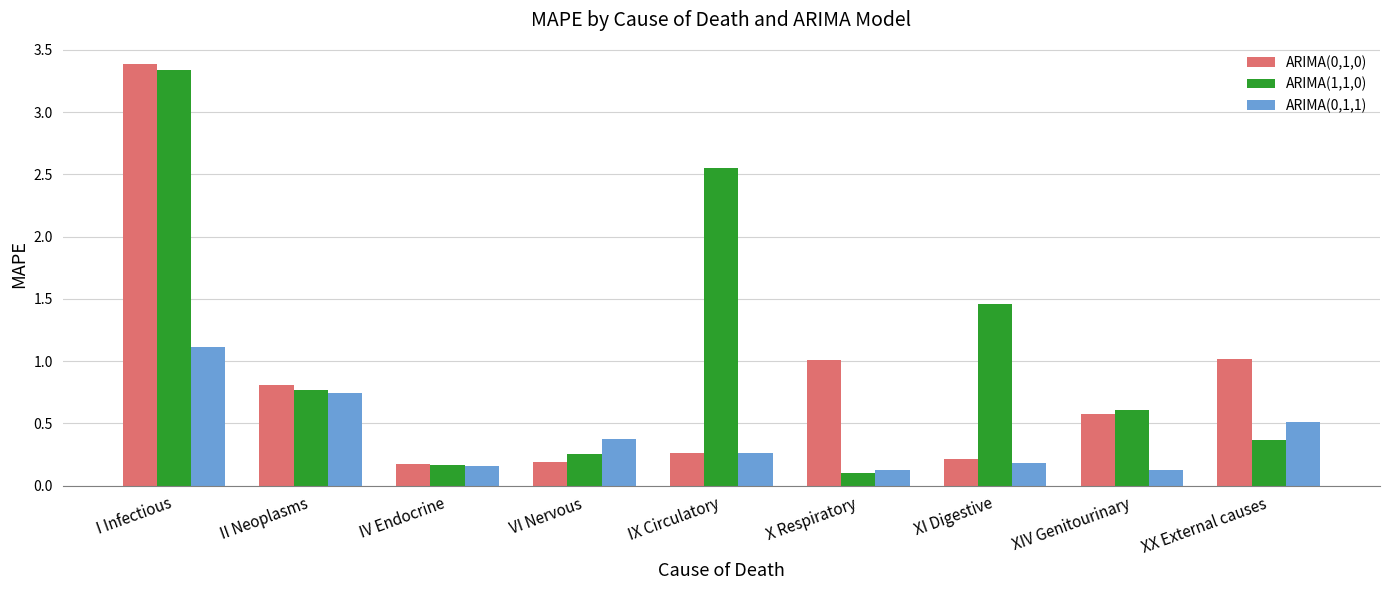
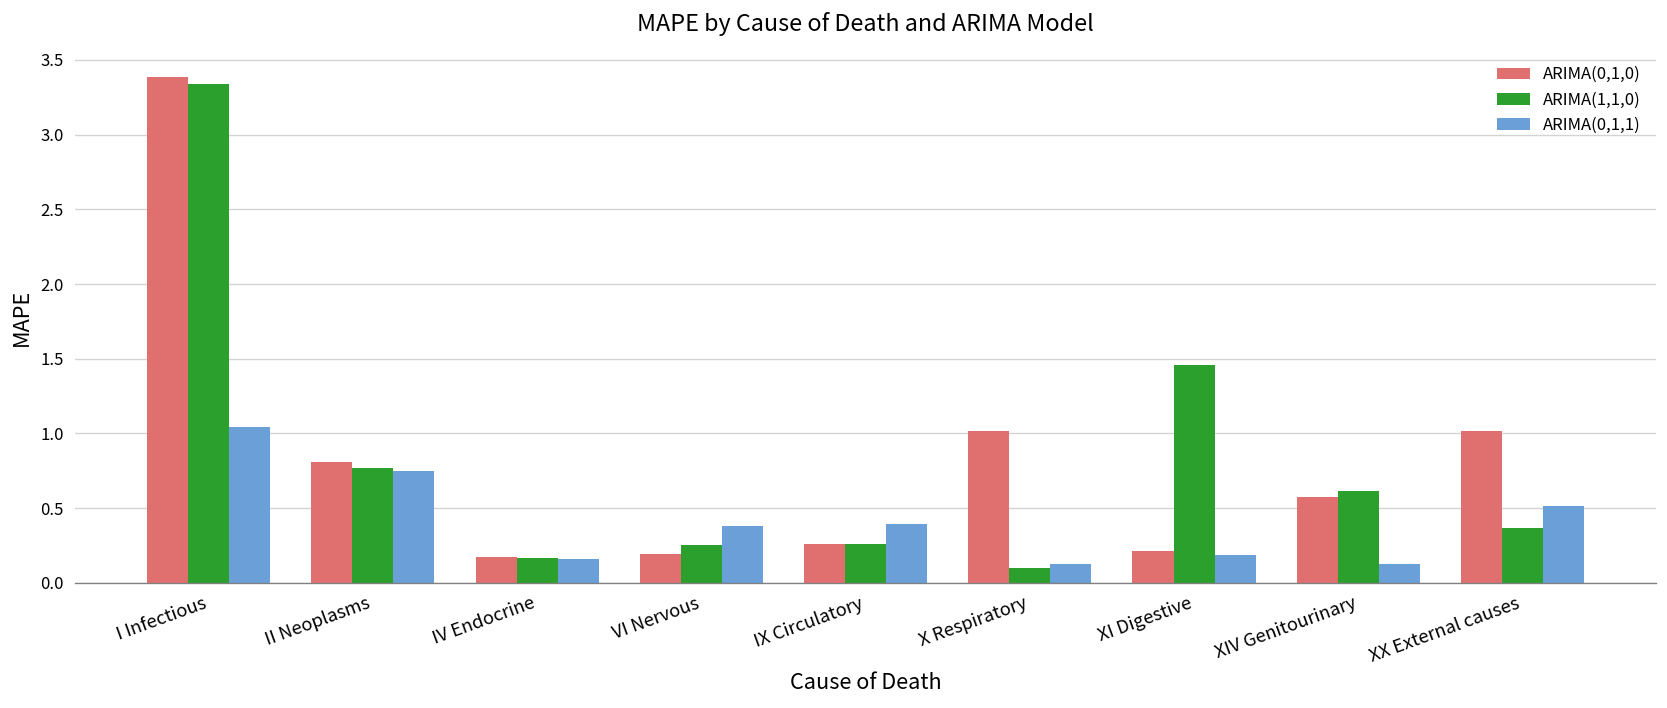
  {
    "ARIMA(0,1,0)": {
      "I Infectious": 3.39,
      "II Neoplasms": 0.81,
      "IV Endocrine": 0.18,
      "VI Nervous": 0.19,
      "IX Circulatory": 0.26,
      "X Respiratory": 1.01,
      "XI Digestive": 0.21,
      "XIV Genitourinary": 0.58,
      "XX External causes": 1.02
    },
    "ARIMA(1,1,0)": {
      "I Infectious": 3.34,
      "II Neoplasms": 0.77,
      "IV Endocrine": 0.17,
      "VI Nervous": 0.25,
-     "IX Circulatory": 2.55,
+     "IX Circulatory": 0.26,
      "X Respiratory": 0.10,
      "XI Digestive": 1.46,
      "XIV Genitourinary": 0.61,
      "XX External causes": 0.37
    },
    "ARIMA(0,1,1)": {
-     "I Infectious": 1.11,
+     "I Infectious": 1.04,
      "II Neoplasms": 0.75,
      "IV Endocrine": 0.16,
      "VI Nervous": 0.38,
-     "IX Circulatory": 0.27,
+     "IX Circulatory": 0.39,
      "X Respiratory": 0.12,
      "XI Digestive": 0.18,
      "XIV Genitourinary": 0.13,
      "XX External causes": 0.51
    }
  }
